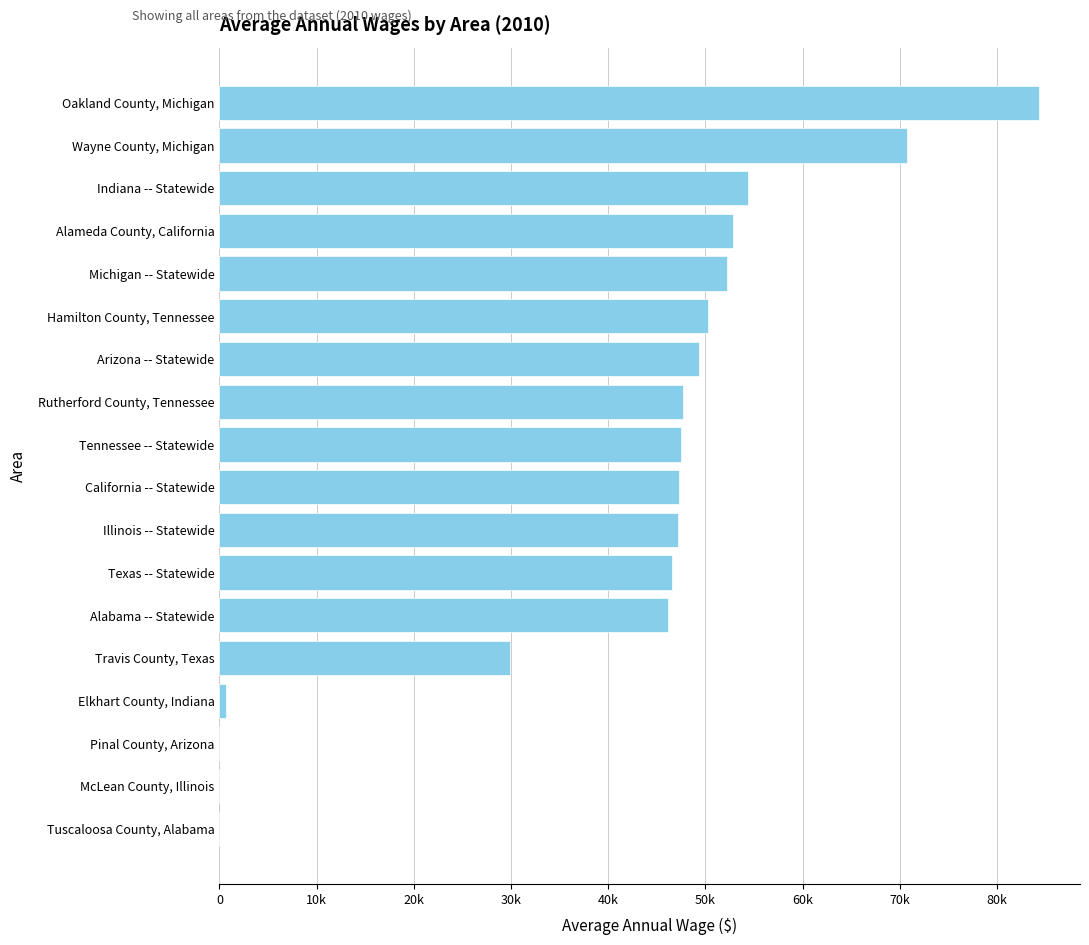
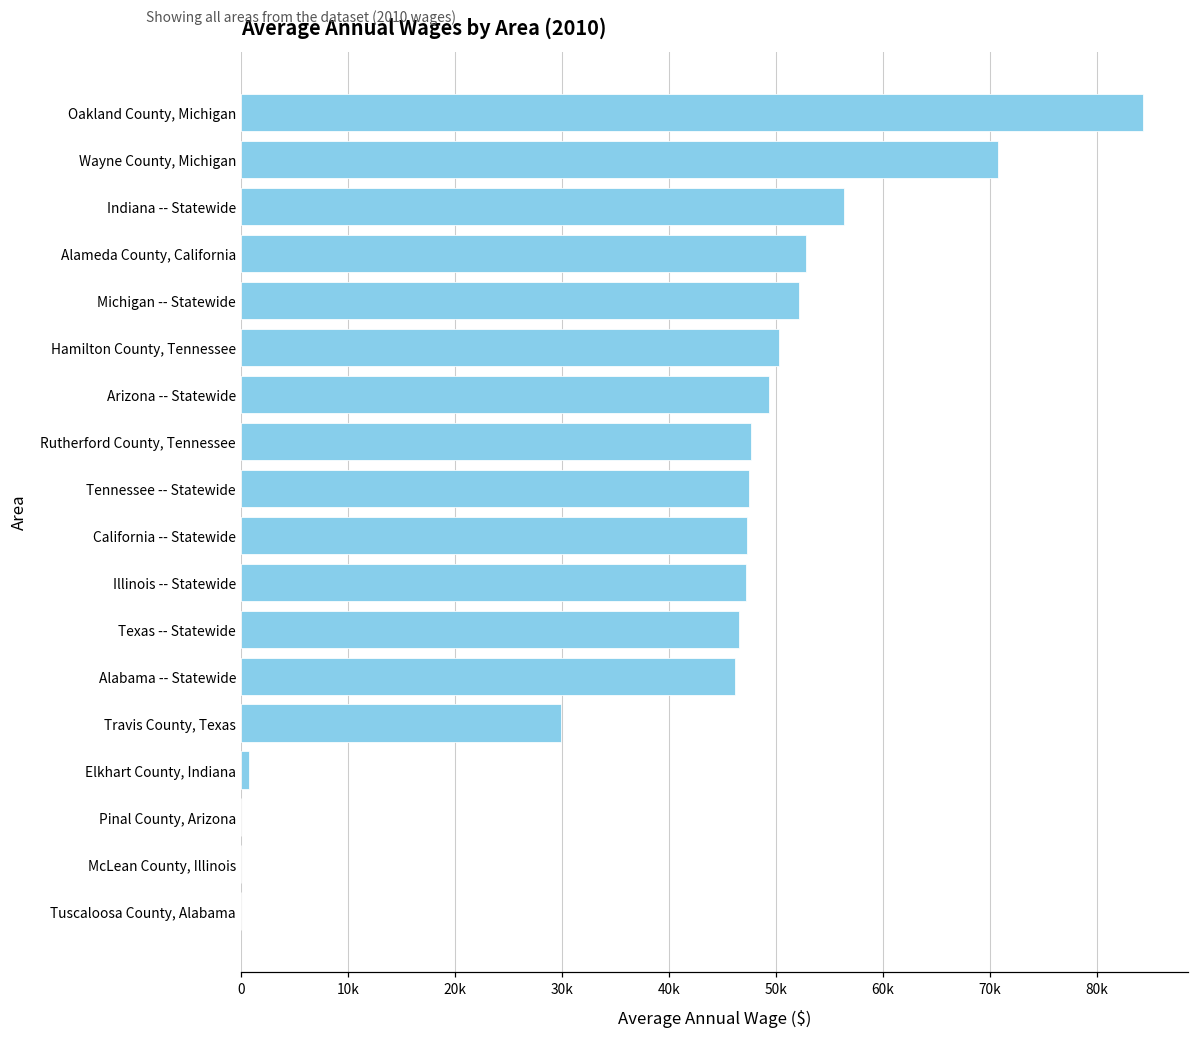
  {
    "Oakland County, Michigan": 84000,
    "Wayne County, Michigan": 71000,
-   "Indiana -- Statewide": 54000,
+   "Indiana -- Statewide": 56000,
    "Alameda County, California": 53000,
    "Michigan -- Statewide": 52000,
    "Hamilton County, Tennessee": 50000,
    "Arizona -- Statewide": 49000,
    "Rutherford County, Tennessee": 48000,
    "Tennessee -- Statewide": 48000,
    "California -- Statewide": 47000,
    "Illinois -- Statewide": 47000,
    "Texas -- Statewide": 47000,
    "Alabama -- Statewide": 46000,
    "Travis County, Texas": 30000,
    "Elkhart County, Indiana": 1000,
    "Pinal County, Arizona": 0,
    "McLean County, Illinois": 0,
    "Tuscaloosa County, Alabama": 0
  }
